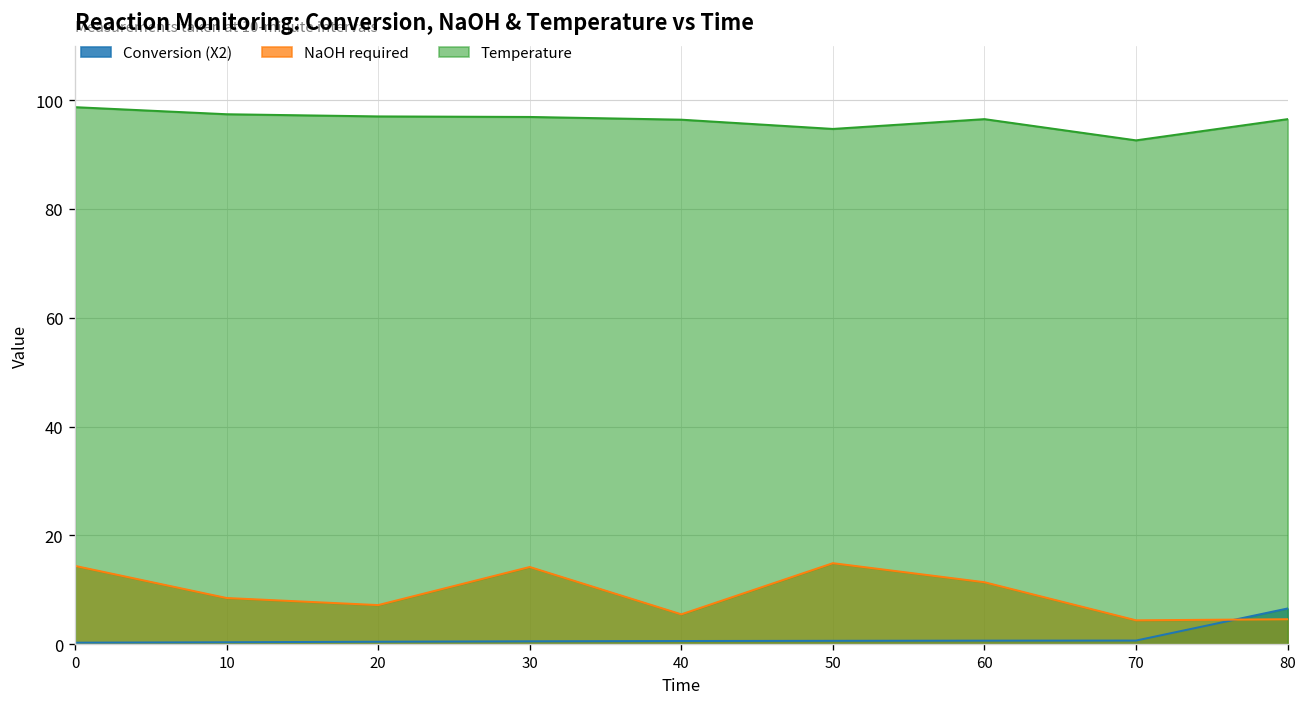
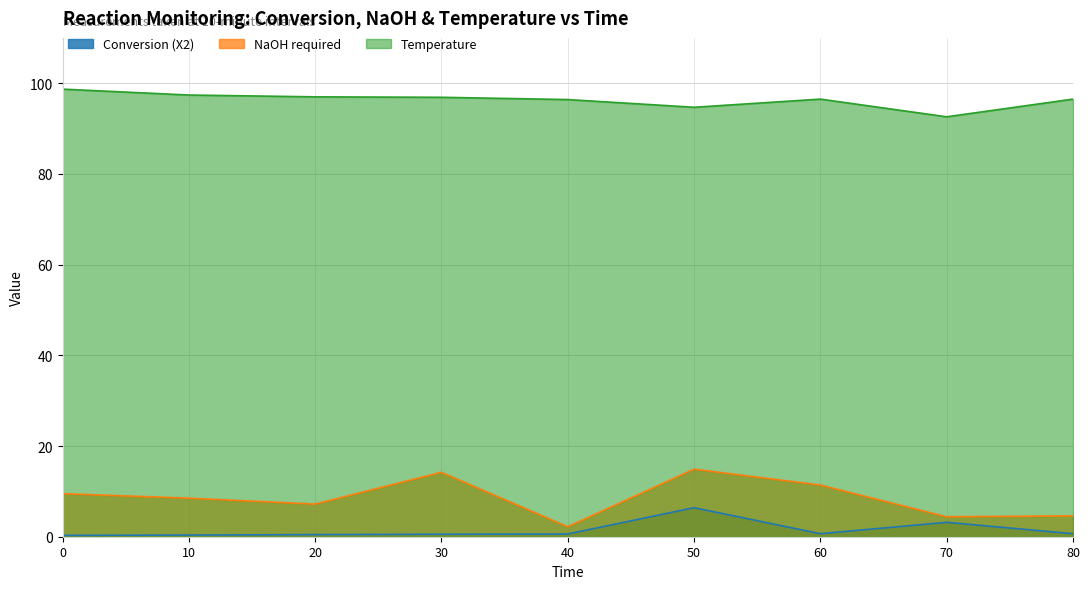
  {
    "Conversion (X2)": {
      "0": 0,
      "10": 0,
      "20": 0,
      "30": 1,
      "40": 1,
-     "50": 1,
+     "50": 6,
      "60": 1,
-     "70": 1,
-     "80": 7
+     "70": 3,
+     "80": 1
    },
    "NaOH required": {
-     "0": 14,
+     "0": 10,
      "10": 9,
      "20": 7,
      "30": 14,
-     "40": 6,
+     "40": 2,
      "50": 15,
      "60": 11,
      "70": 4,
      "80": 5
    },
    "Temperature": {
      "0": 99,
      "10": 97,
      "20": 97,
      "30": 97,
      "40": 96,
      "50": 95,
      "60": 97,
      "70": 93,
      "80": 97
    }
  }
